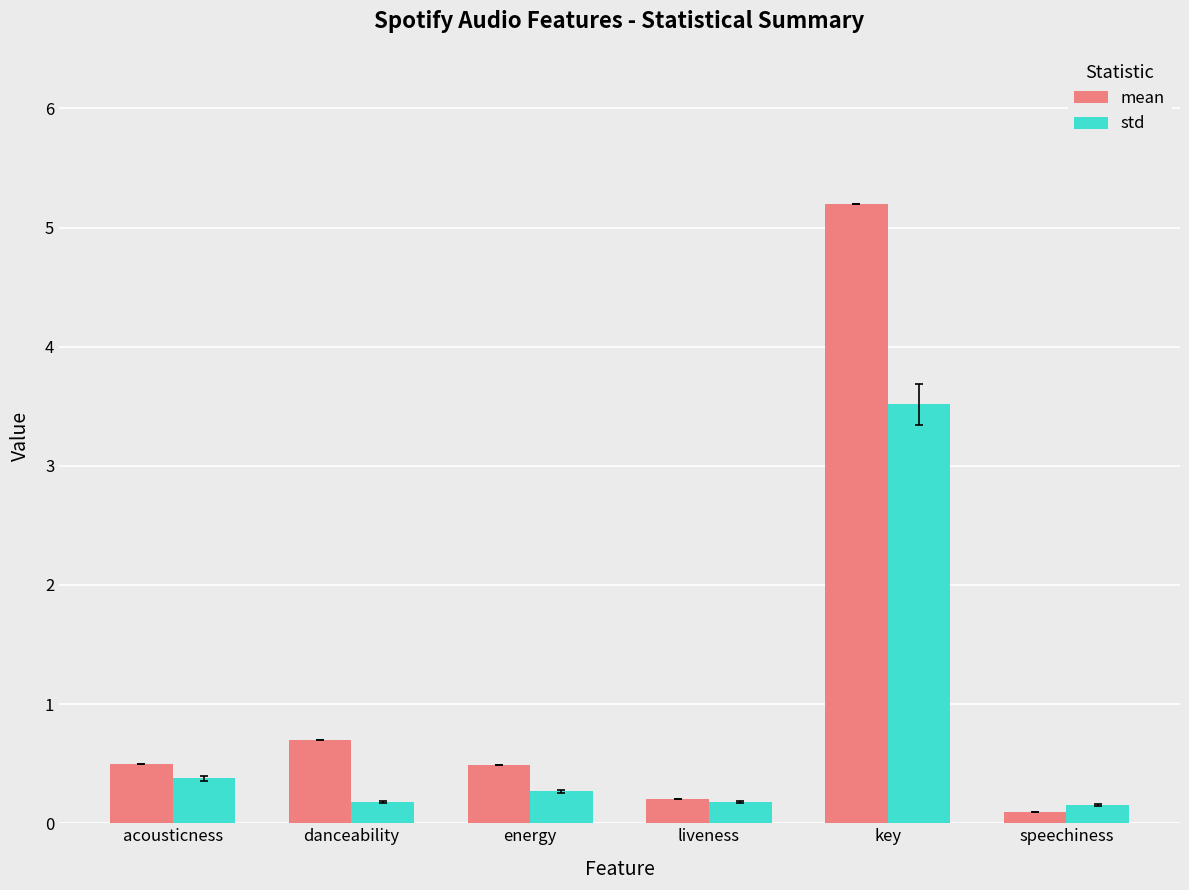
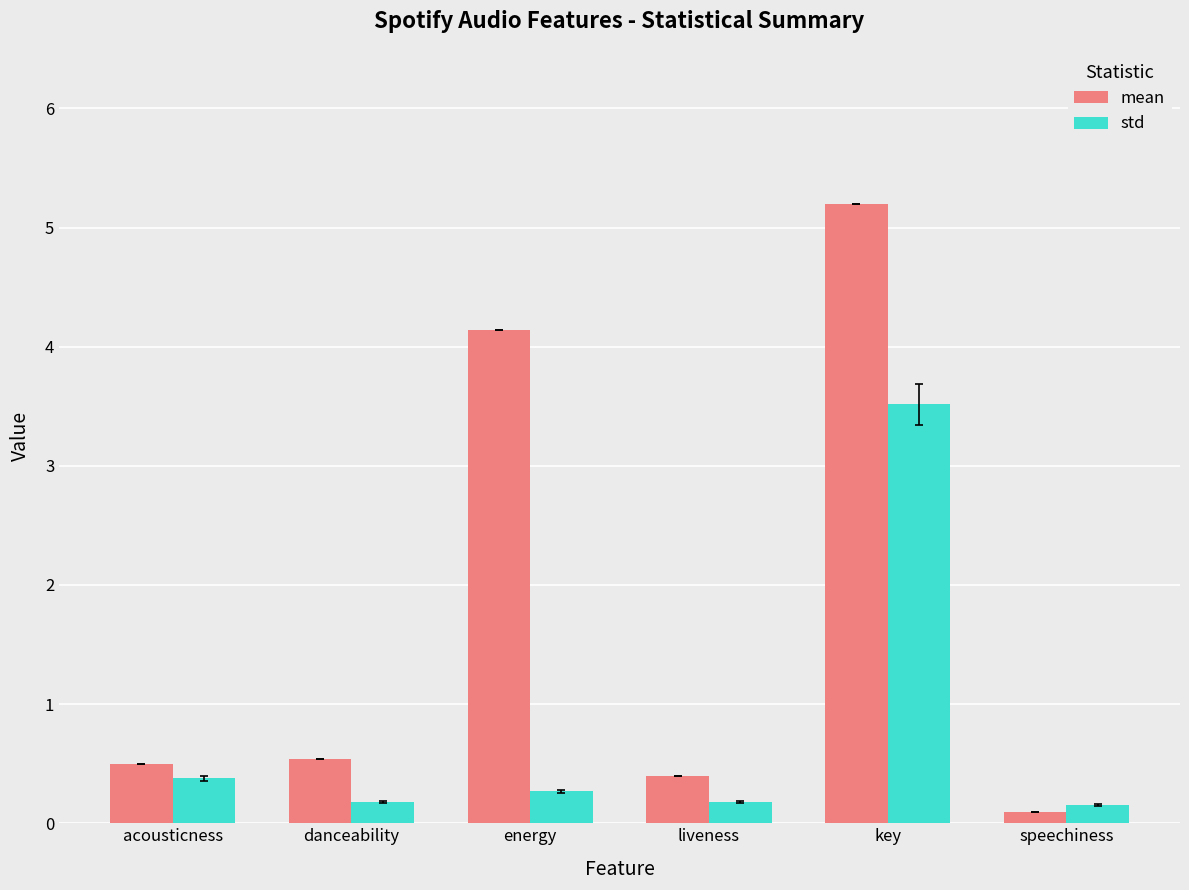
  {
    "mean": {
      "acousticness": 0.49,
-     "danceability": 0.70,
-     "energy": 0.49,
-     "liveness": 0.21,
+     "danceability": 0.54,
+     "energy": 4.14,
+     "liveness": 0.39,
      "key": 5.20,
      "speechiness": 0.09
    },
    "std": {
      "acousticness": 0.38,
      "danceability": 0.18,
      "energy": 0.27,
      "liveness": 0.18,
      "key": 3.52,
      "speechiness": 0.15
    }
  }
